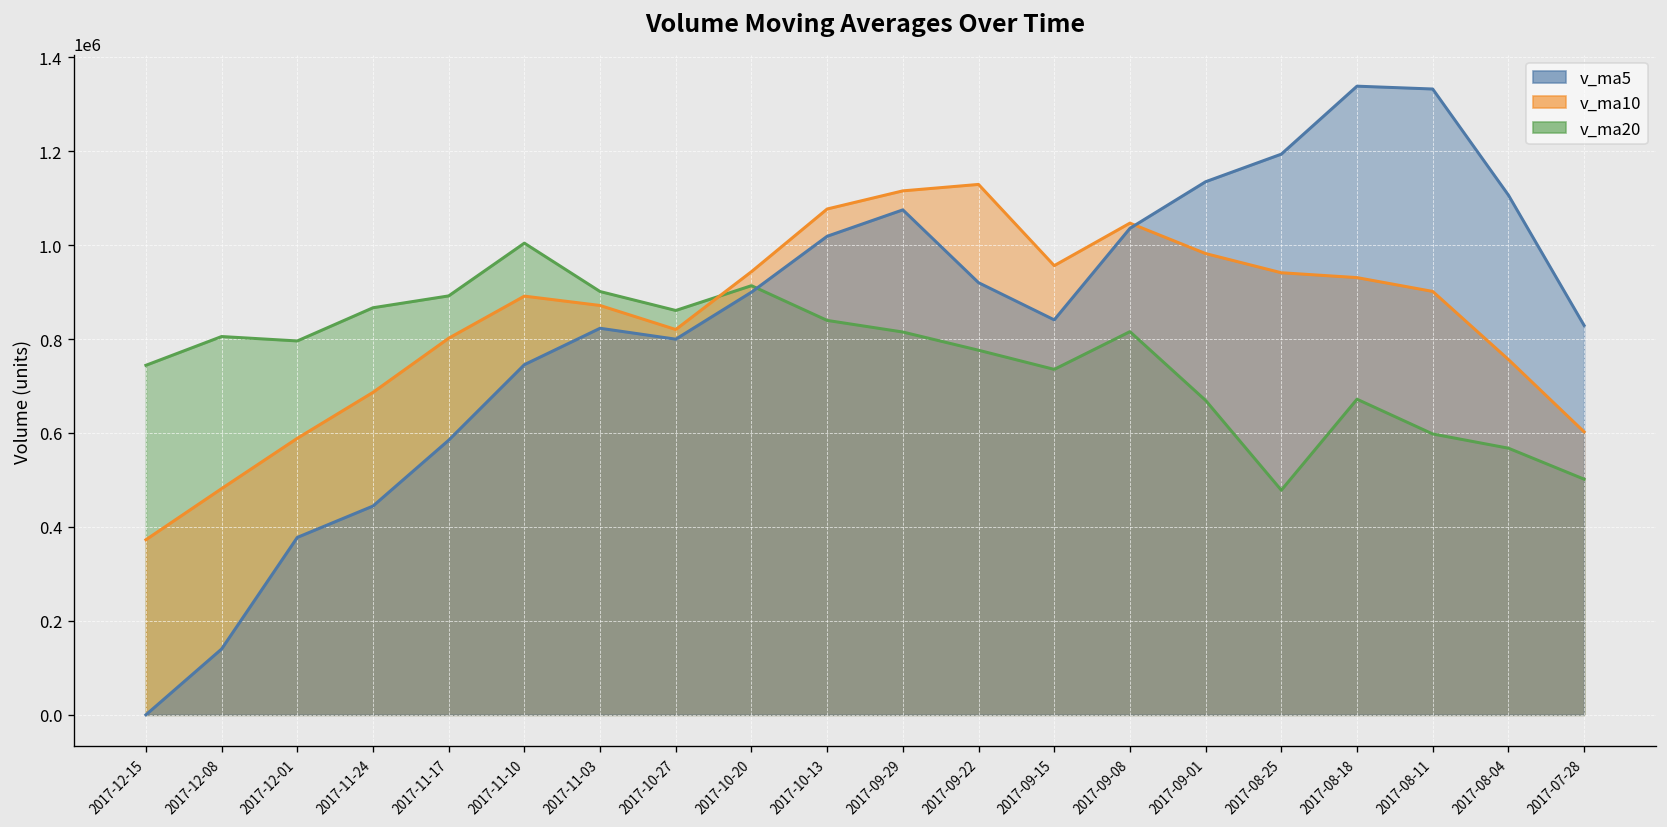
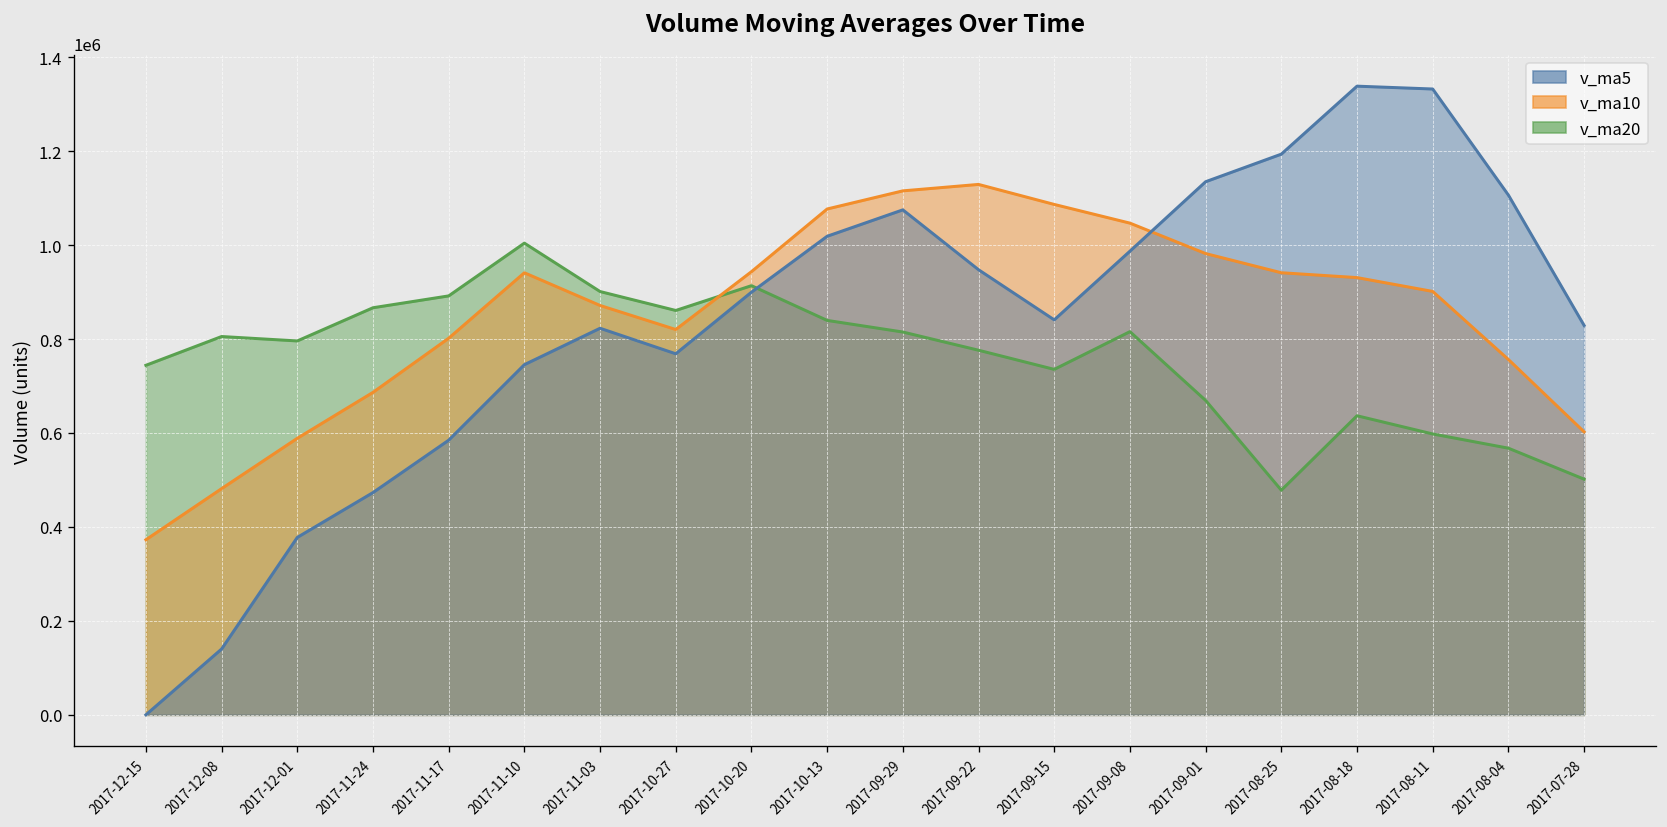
  {
    "v_ma20": {
      "2017-12-15": 740000,
      "2017-12-08": 810000,
      "2017-12-01": 800000,
      "2017-11-24": 870000,
      "2017-11-17": 890000,
      "2017-11-10": 1000000,
      "2017-11-03": 900000,
      "2017-10-27": 860000,
      "2017-10-20": 910000,
      "2017-10-13": 840000,
      "2017-09-29": 810000,
      "2017-09-22": 780000,
      "2017-09-15": 740000,
      "2017-09-08": 820000,
      "2017-09-01": 670000,
      "2017-08-25": 480000,
-     "2017-08-18": 670000,
+     "2017-08-18": 640000,
      "2017-08-11": 600000,
      "2017-08-04": 570000,
      "2017-07-28": 500000
    },
    "v_ma10": {
      "2017-12-15": 370000,
      "2017-12-08": 480000,
      "2017-12-01": 590000,
      "2017-11-24": 690000,
      "2017-11-17": 800000,
-     "2017-11-10": 890000,
+     "2017-11-10": 940000,
      "2017-11-03": 870000,
      "2017-10-27": 820000,
      "2017-10-20": 940000,
      "2017-10-13": 1080000,
      "2017-09-29": 1120000,
      "2017-09-22": 1130000,
-     "2017-09-15": 960000,
+     "2017-09-15": 1090000,
      "2017-09-08": 1050000,
      "2017-09-01": 980000,
      "2017-08-25": 940000,
      "2017-08-18": 930000,
      "2017-08-11": 900000,
      "2017-08-04": 760000,
      "2017-07-28": 600000
    },
    "v_ma5": {
      "2017-12-15": 0,
      "2017-12-08": 140000,
      "2017-12-01": 380000,
-     "2017-11-24": 440000,
+     "2017-11-24": 470000,
      "2017-11-17": 580000,
      "2017-11-10": 750000,
      "2017-11-03": 820000,
-     "2017-10-27": 800000,
+     "2017-10-27": 770000,
      "2017-10-20": 900000,
      "2017-10-13": 1020000,
      "2017-09-29": 1080000,
-     "2017-09-22": 920000,
+     "2017-09-22": 950000,
      "2017-09-15": 840000,
-     "2017-09-08": 1040000,
+     "2017-09-08": 990000,
      "2017-09-01": 1130000,
      "2017-08-25": 1190000,
      "2017-08-18": 1340000,
      "2017-08-11": 1330000,
      "2017-08-04": 1110000,
      "2017-07-28": 830000
    }
  }
